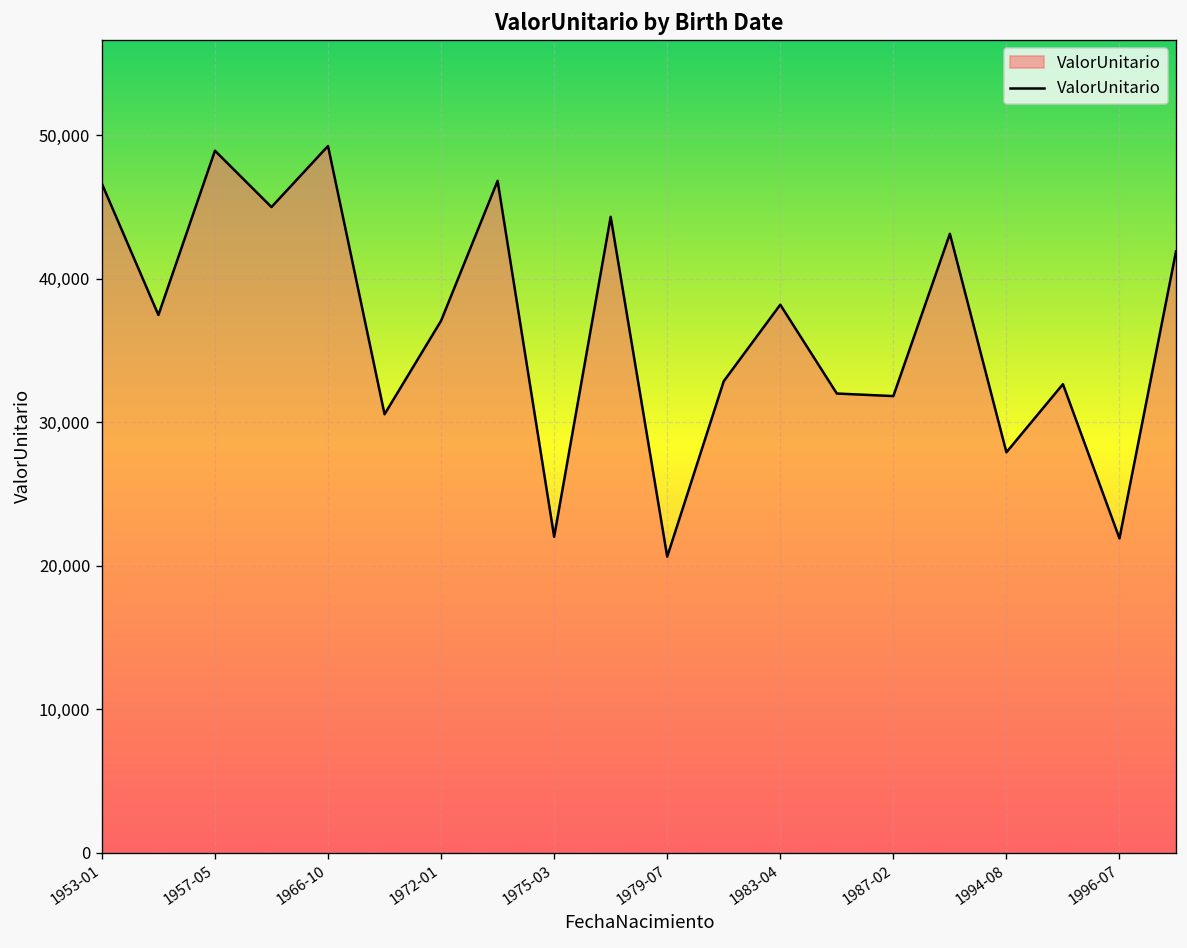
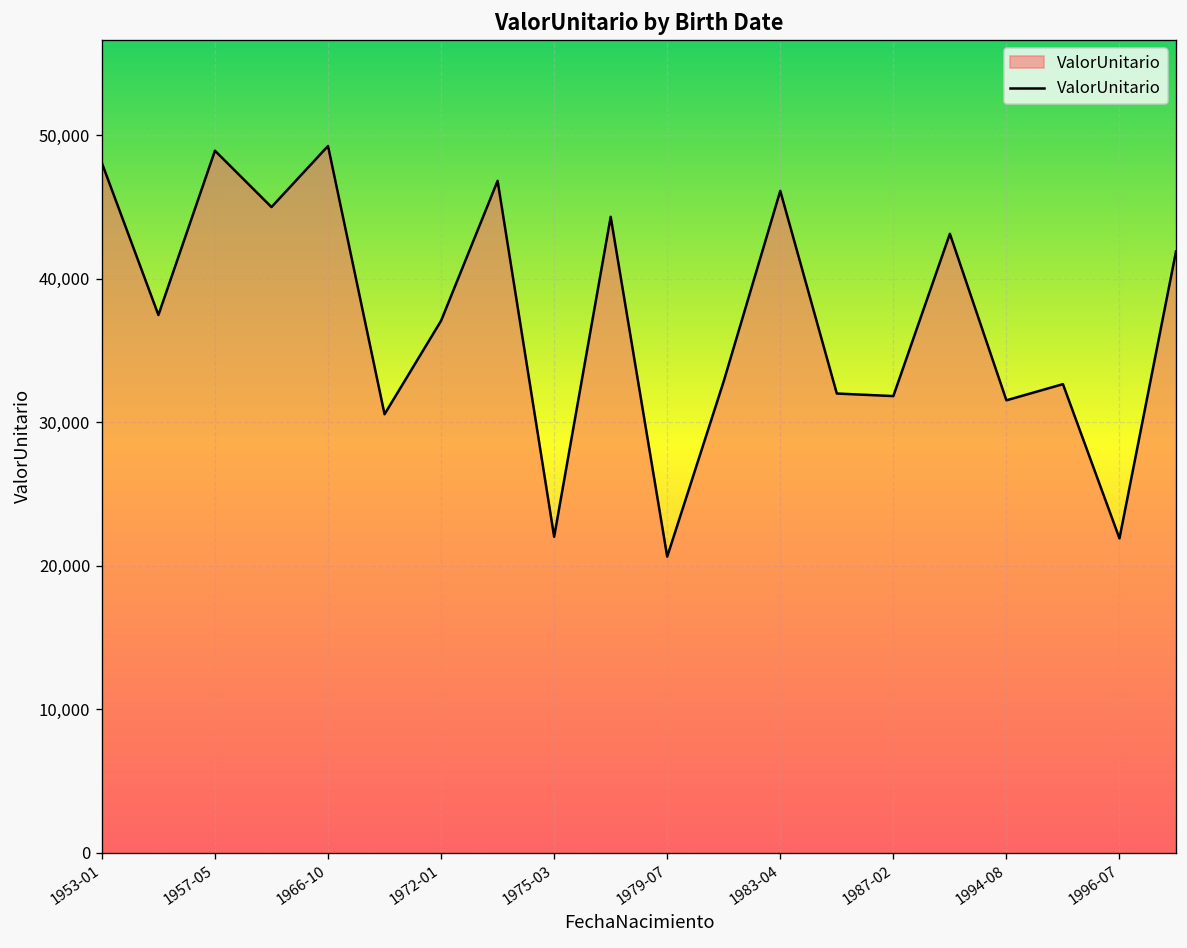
  {
-   "1953-01": "46,600",
+   "1953-01": "48,100",
    "1957-05": "48,900",
    "1966-10": "49,200",
    "1972-01": "37,100",
    "1975-03": "22,000",
    "1979-07": "20,600",
-   "1983-04": "38,200",
+   "1983-04": "46,100",
    "1987-02": "31,800",
-   "1994-08": "27,900",
+   "1994-08": "31,500",
    "1996-07": "21,900"
  }
